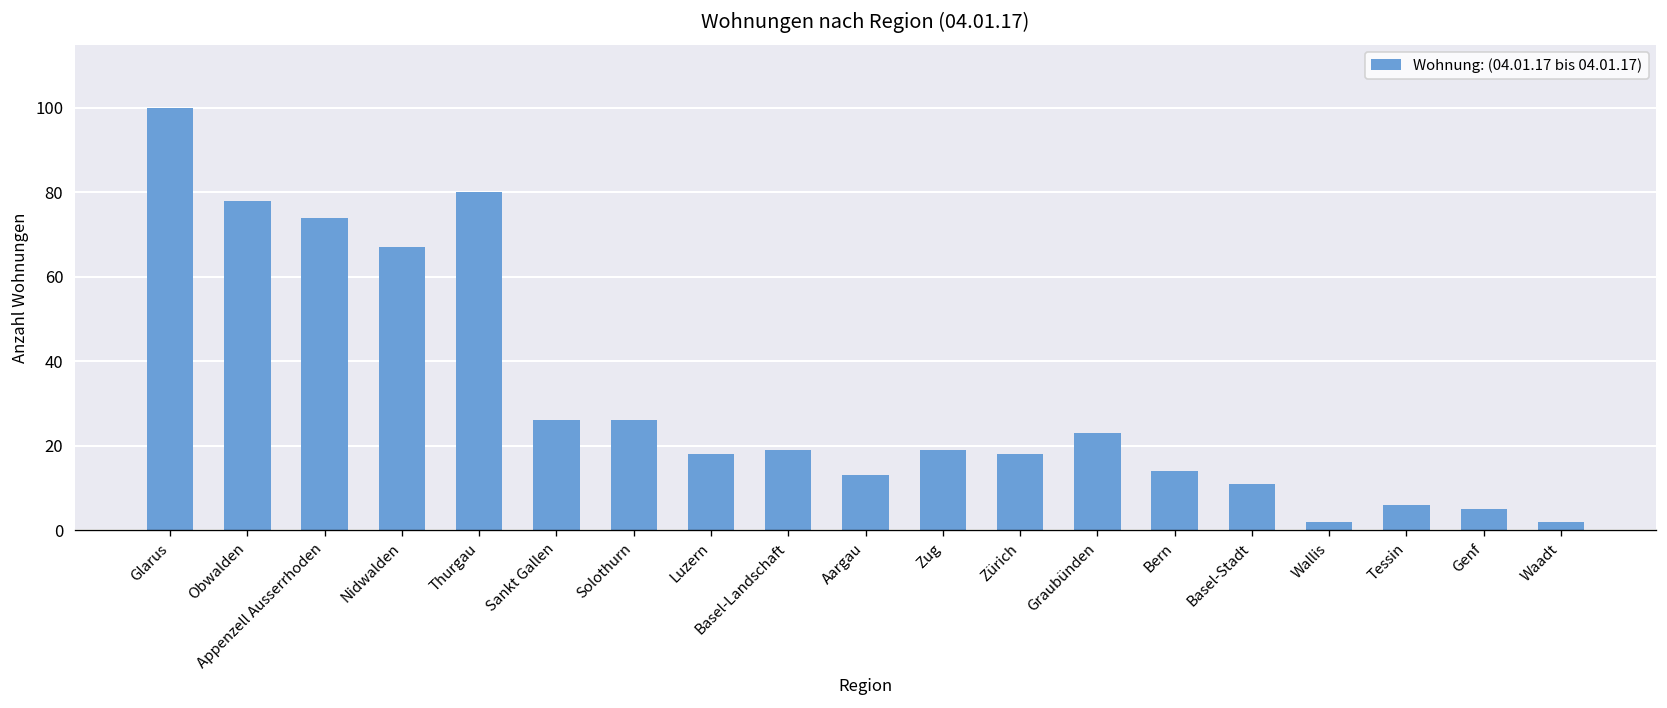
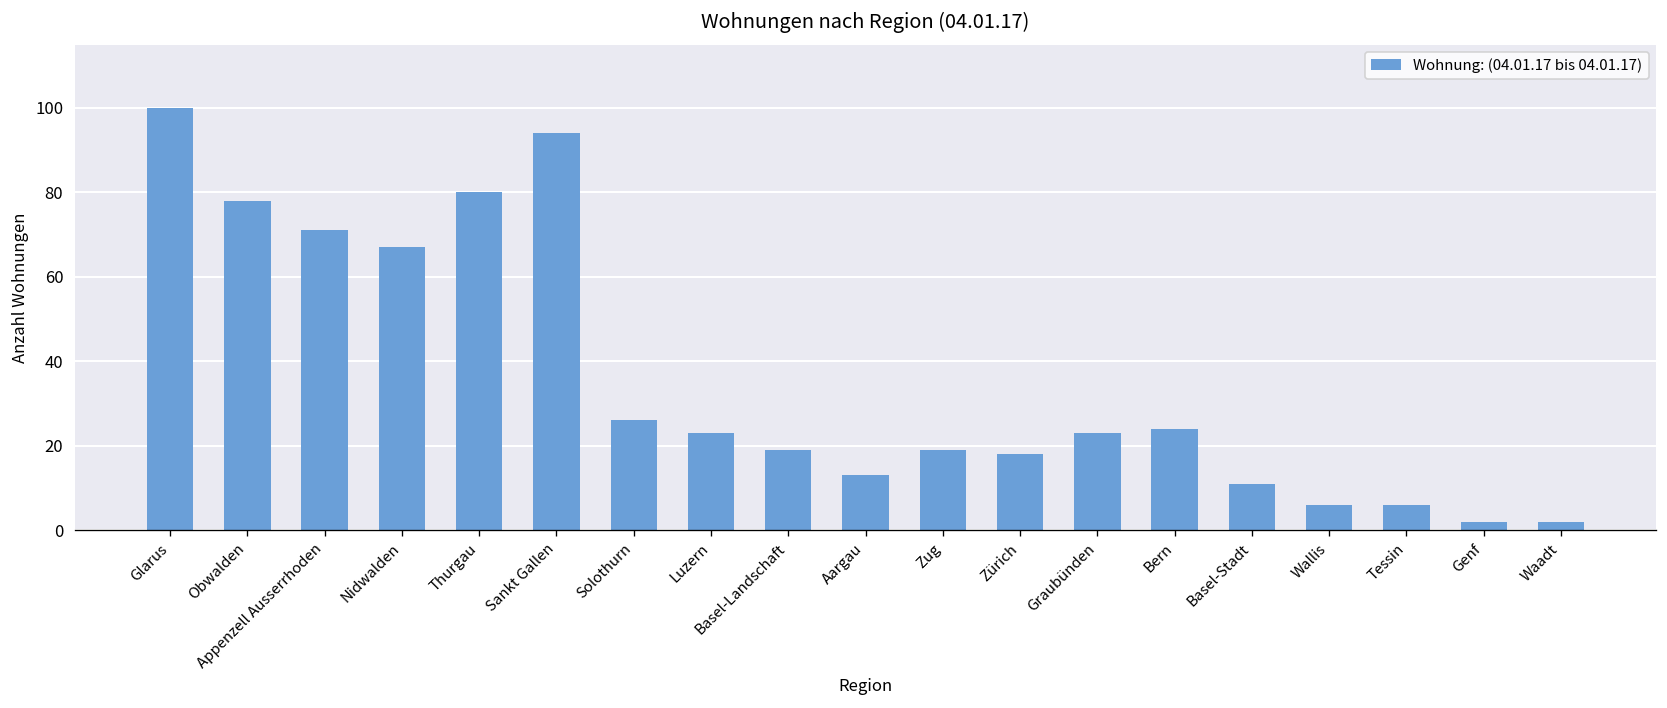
  {
    "Glarus": 100,
    "Obwalden": 78,
-   "Appenzell Ausserrhoden": 74,
+   "Appenzell Ausserrhoden": 71,
    "Nidwalden": 67,
    "Thurgau": 80,
-   "Sankt Gallen": 26,
+   "Sankt Gallen": 94,
    "Solothurn": 26,
-   "Luzern": 18,
+   "Luzern": 23,
    "Basel-Landschaft": 19,
    "Aargau": 13,
    "Zug": 19,
    "Zürich": 18,
    "Graubünden": 23,
-   "Bern": 14,
+   "Bern": 24,
    "Basel-Stadt": 11,
-   "Wallis": 2,
+   "Wallis": 6,
    "Tessin": 6,
-   "Genf": 5,
+   "Genf": 2,
    "Waadt": 2
  }
